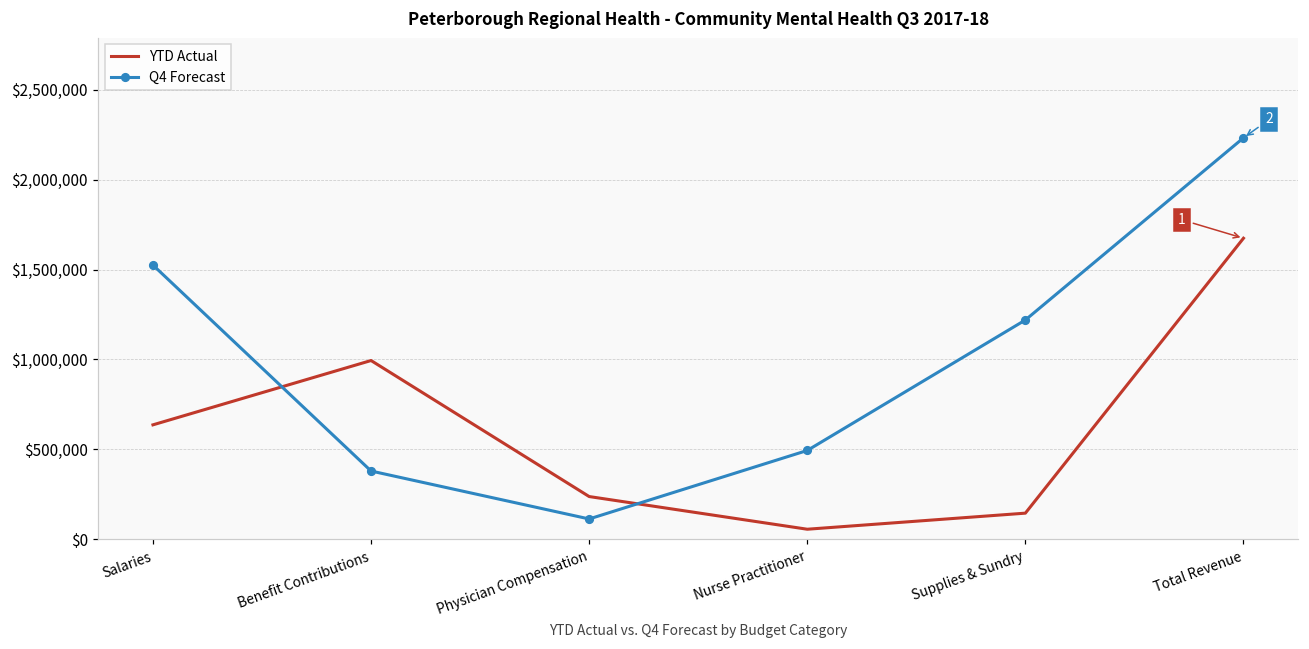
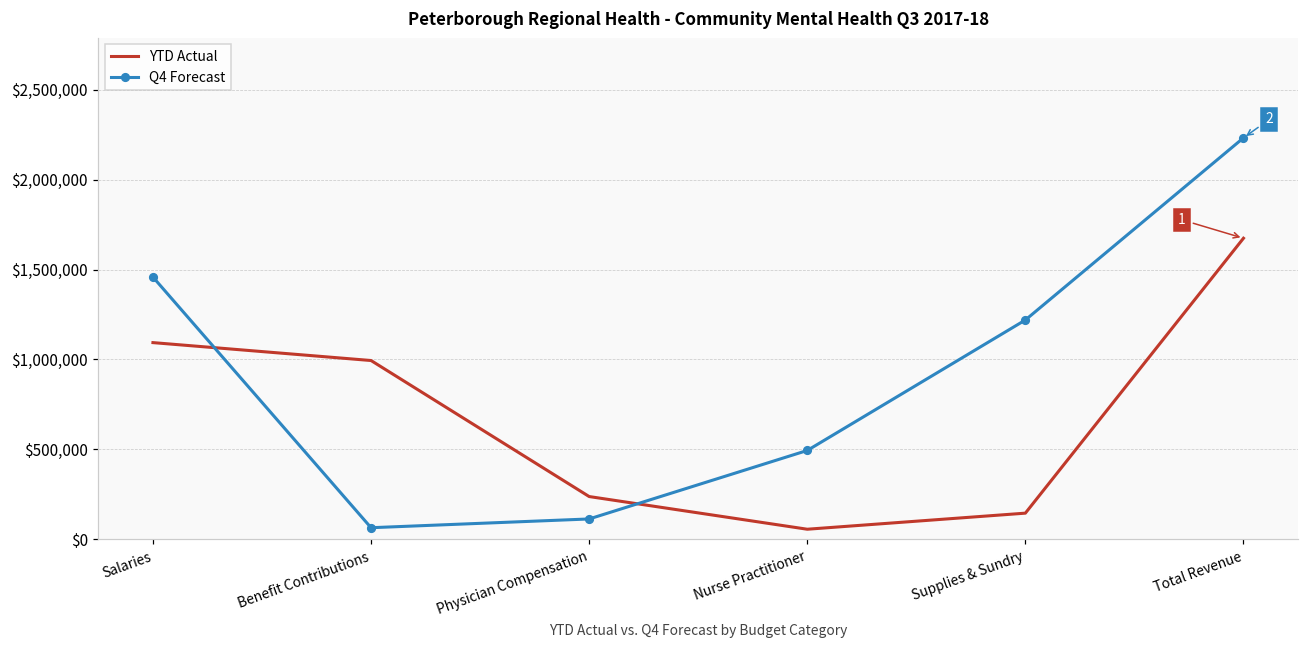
  {
    "YTD Actual": {
-     "Salaries": "$640,000",
+     "Salaries": "$1,090,000",
      "Benefit Contributions": "$990,000",
      "Physician Compensation": "$240,000",
      "Nurse Practitioner": "$60,000",
      "Supplies & Sundry": "$150,000",
      "Total Revenue": "$1,670,000"
    },
    "Q4 Forecast": {
-     "Salaries": "$1,520,000",
-     "Benefit Contributions": "$380,000",
+     "Salaries": "$1,460,000",
+     "Benefit Contributions": "$60,000",
      "Physician Compensation": "$110,000",
      "Nurse Practitioner": "$490,000",
      "Supplies & Sundry": "$1,220,000",
      "Total Revenue": "$2,230,000"
    }
  }
